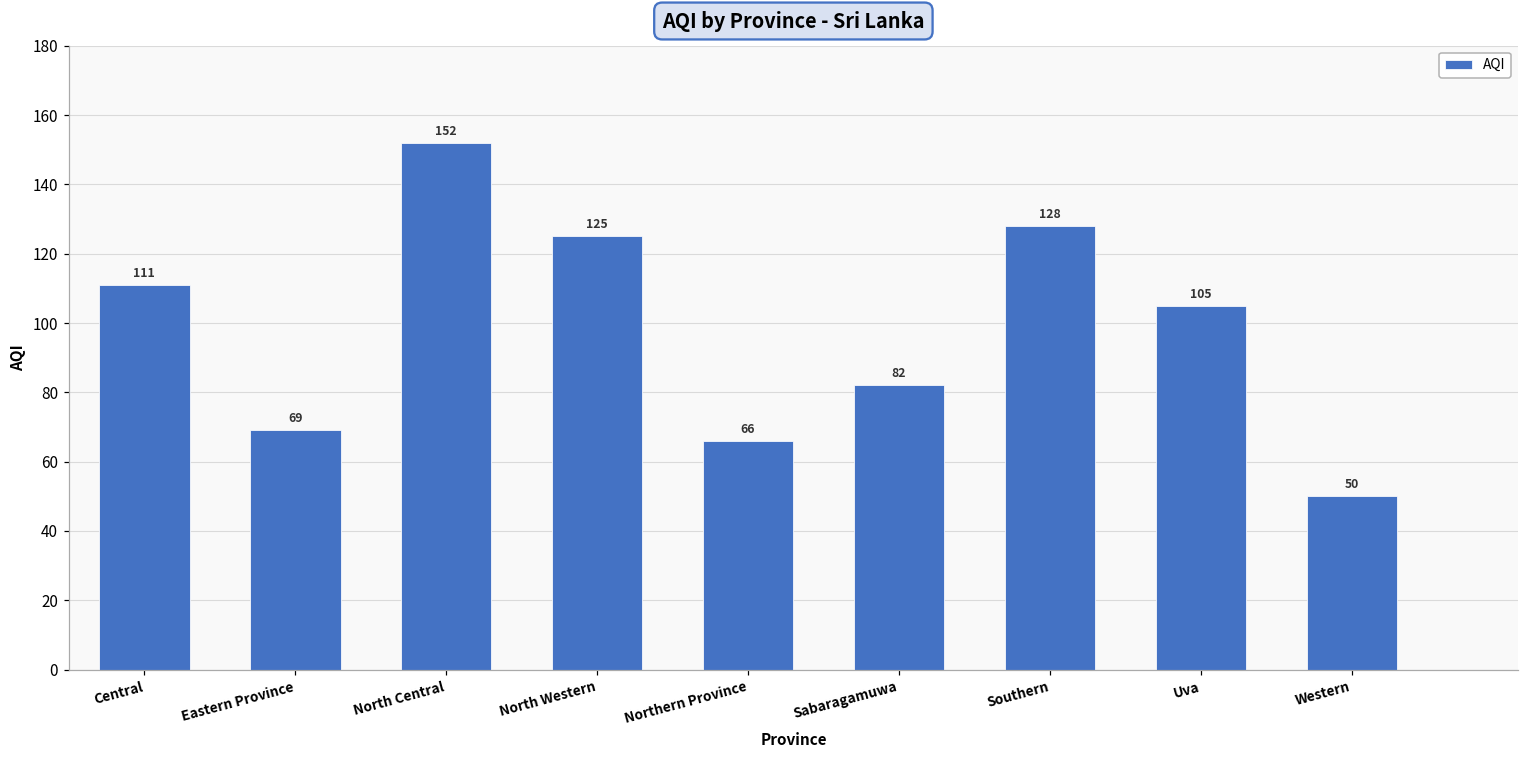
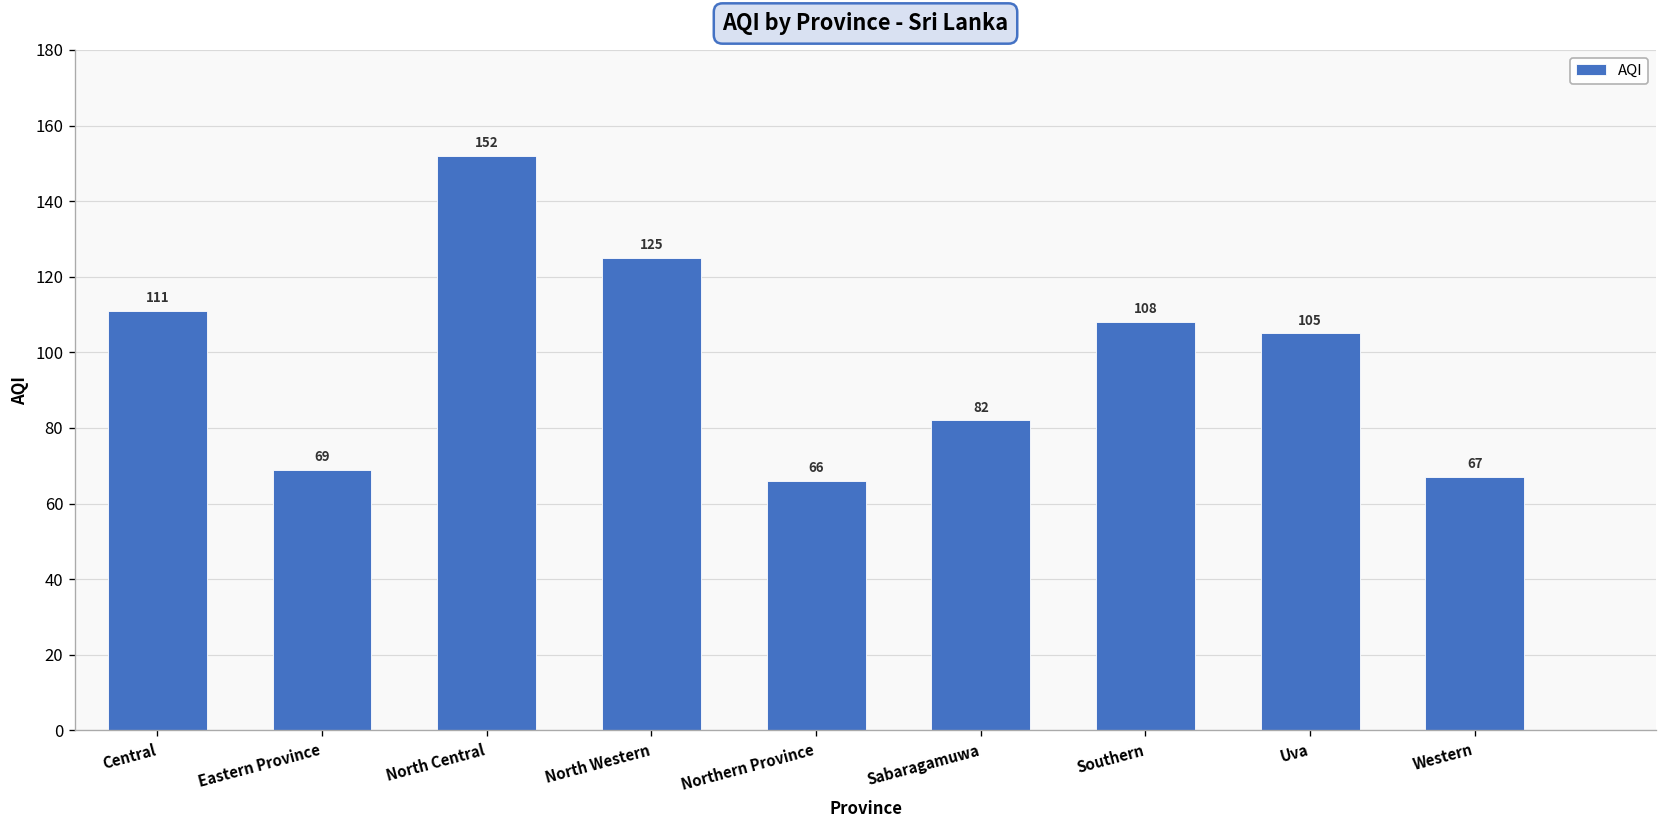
  {
    "Central": 111,
    "Eastern Province": 69,
    "North Central": 152,
    "North Western": 125,
    "Northern Province": 66,
    "Sabaragamuwa": 82,
-   "Southern": 128,
+   "Southern": 108,
    "Uva": 105,
-   "Western": 50
+   "Western": 67
  }
